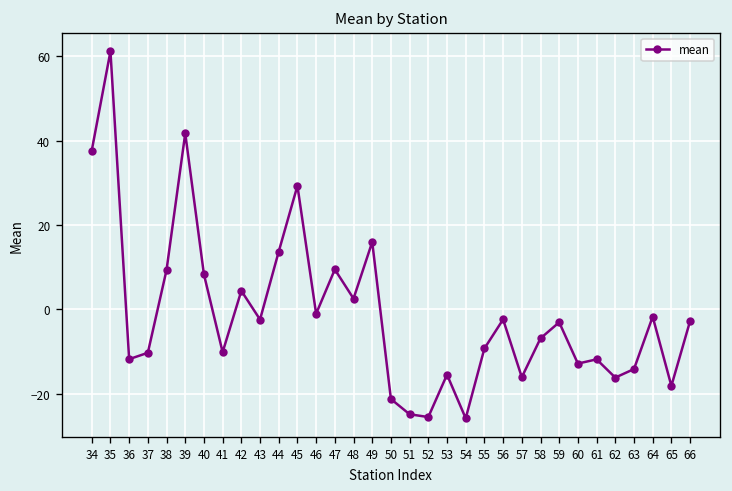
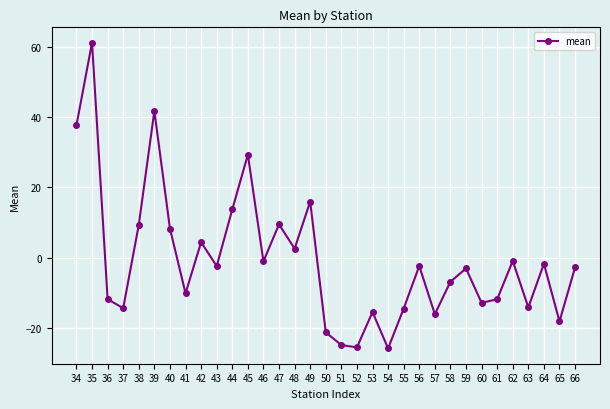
  {
    "34": 38,
    "35": 61,
    "36": -12,
-   "37": -10,
+   "37": -14,
    "38": 9,
    "39": 42,
    "40": 8,
    "41": -10,
    "42": 4,
    "43": -2,
    "44": 14,
    "45": 29,
    "46": -1,
    "47": 9,
    "48": 3,
    "49": 16,
    "50": -21,
    "51": -25,
    "52": -26,
    "53": -15,
    "54": -26,
-   "55": -9,
+   "55": -14,
    "56": -2,
    "57": -16,
    "58": -7,
    "59": -3,
    "60": -13,
    "61": -12,
-   "62": -16,
+   "62": -1,
    "63": -14,
    "64": -2,
    "65": -18,
    "66": -3
  }
